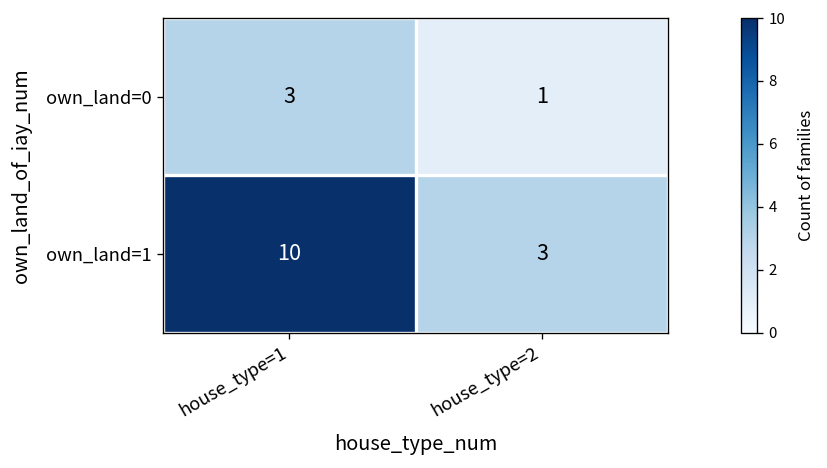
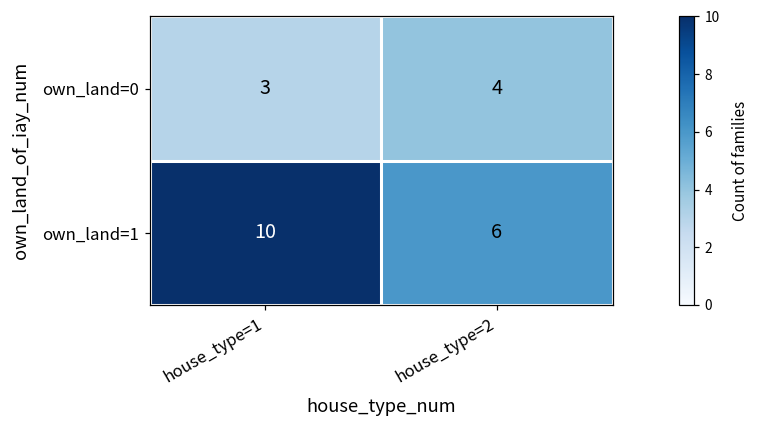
  {
    "own_land=0": {
      "house_type=1": 3,
-     "house_type=2": 1
+     "house_type=2": 4
    },
    "own_land=1": {
      "house_type=1": 10,
-     "house_type=2": 3
+     "house_type=2": 6
    }
  }
